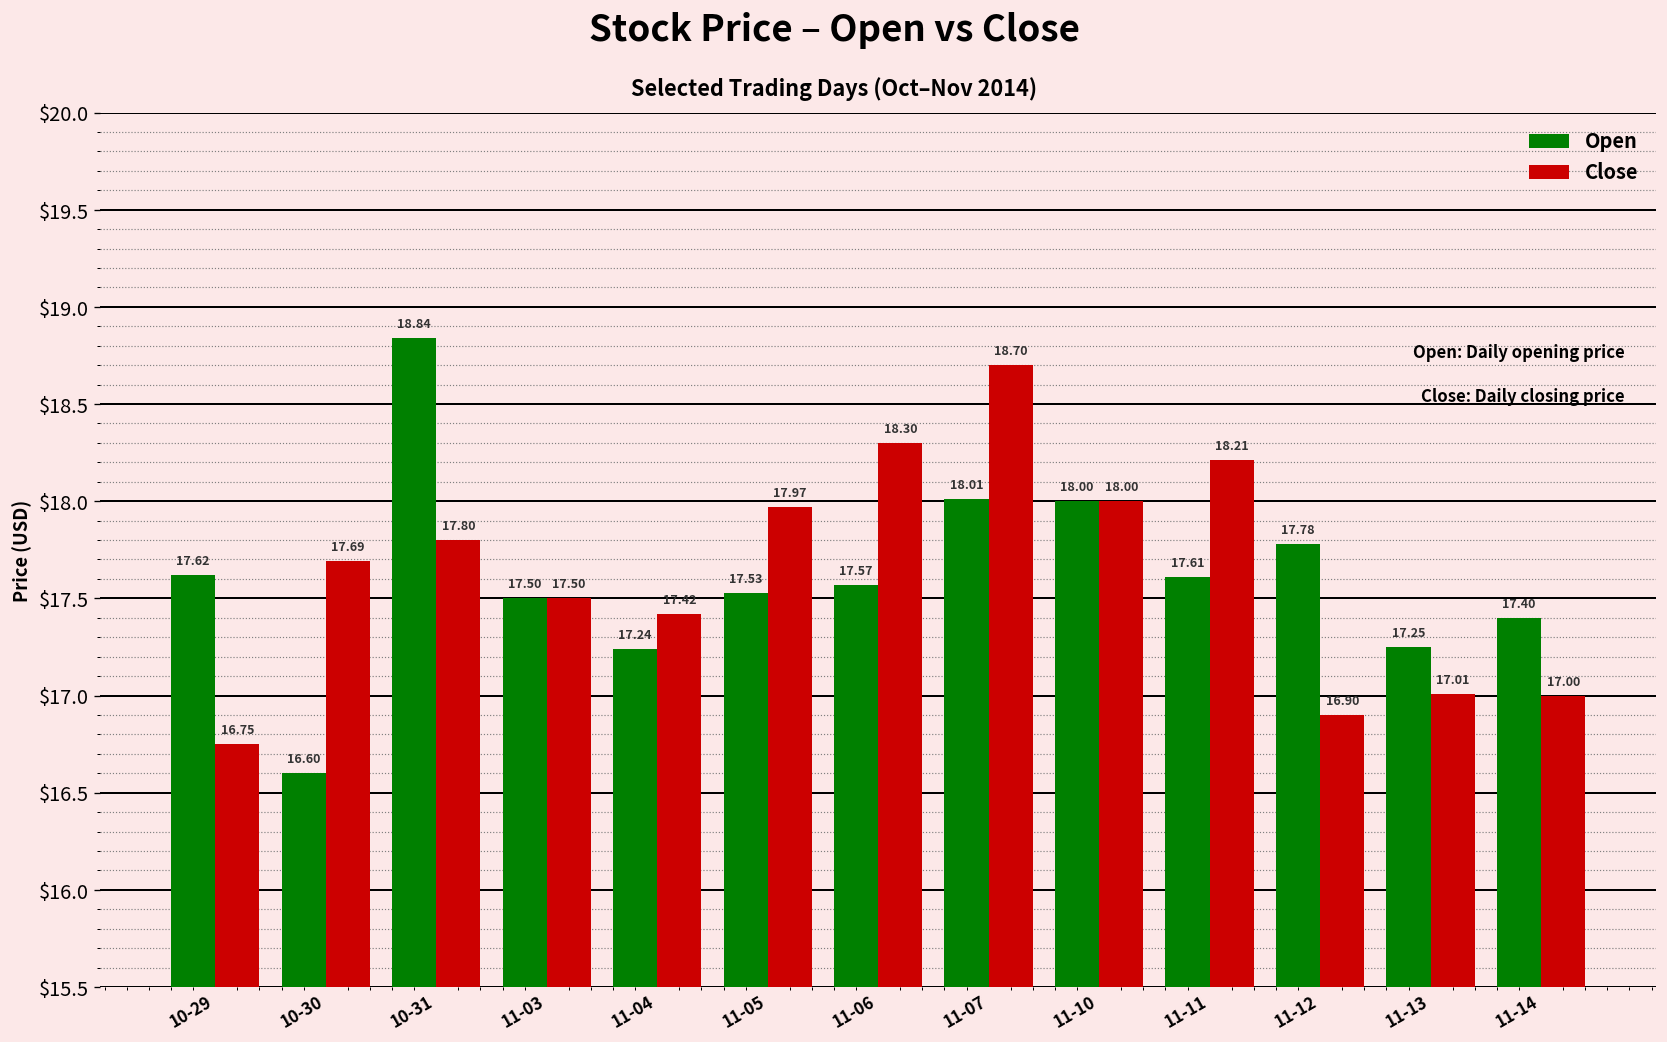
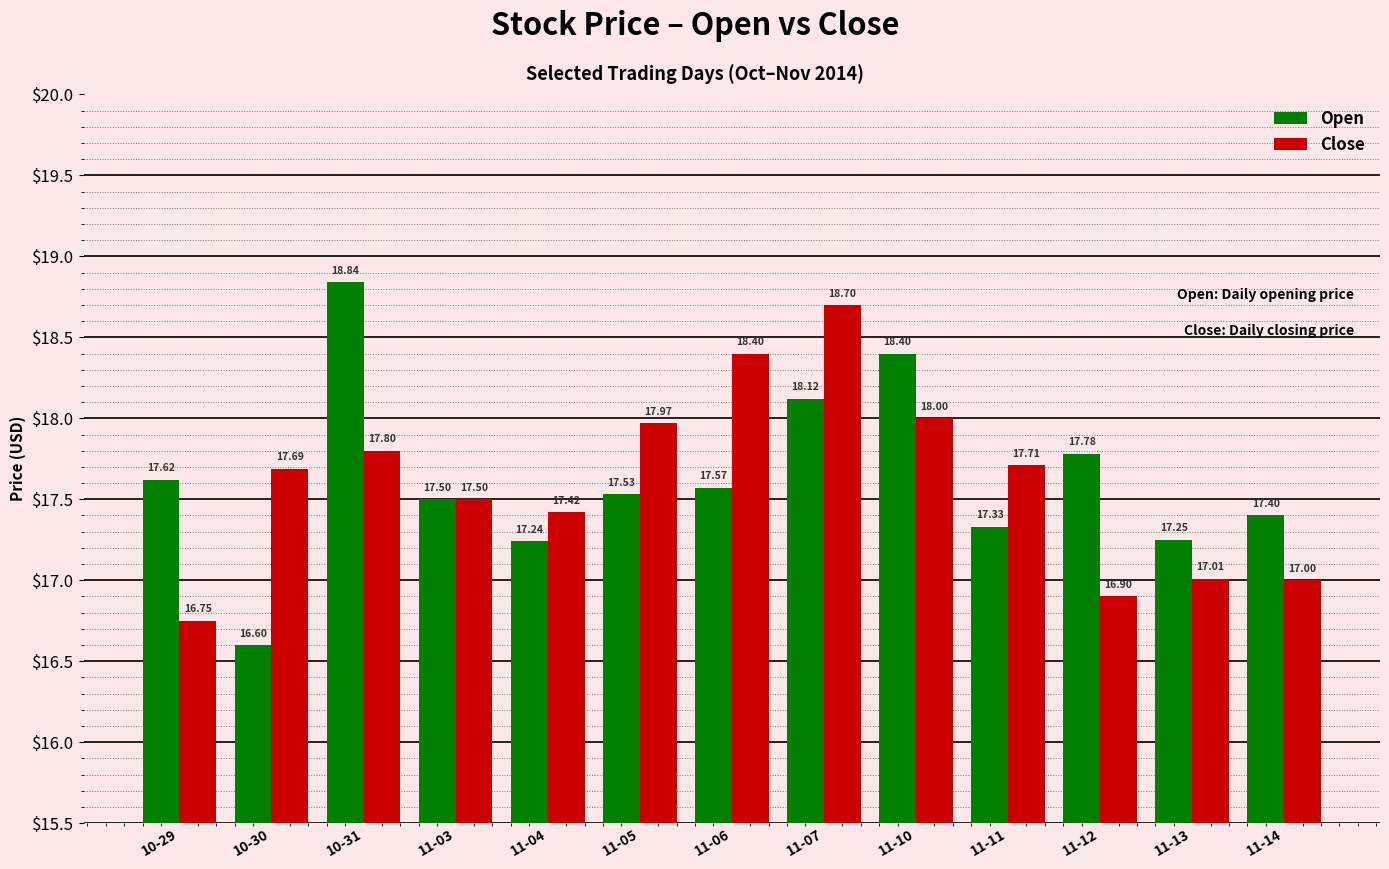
  {
    "Open": {
      "10-29": 17.62,
      "10-30": 16.60,
      "10-31": 18.84,
      "11-03": 17.50,
      "11-04": 17.24,
      "11-05": 17.53,
      "11-06": 17.57,
-     "11-07": 18.01,
-     "11-10": 18.00,
-     "11-11": 17.61,
+     "11-07": 18.12,
+     "11-10": 18.40,
+     "11-11": 17.33,
      "11-12": 17.78,
      "11-13": 17.25,
      "11-14": 17.40
    },
    "Close": {
      "10-29": 16.75,
      "10-30": 17.69,
      "10-31": 17.80,
      "11-03": 17.50,
      "11-04": 17.42,
      "11-05": 17.97,
-     "11-06": 18.30,
+     "11-06": 18.40,
      "11-07": 18.70,
      "11-10": 18.00,
-     "11-11": 18.21,
+     "11-11": 17.71,
      "11-12": 16.90,
      "11-13": 17.01,
      "11-14": 17.00
    }
  }
